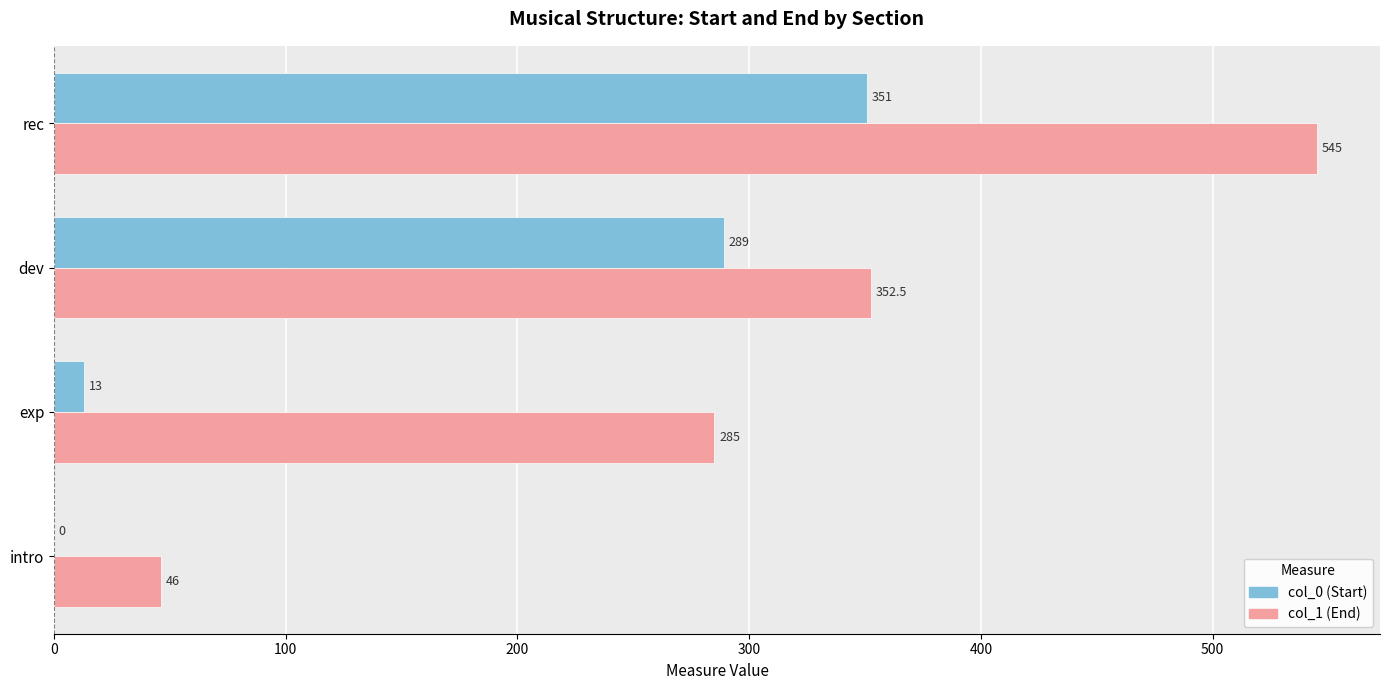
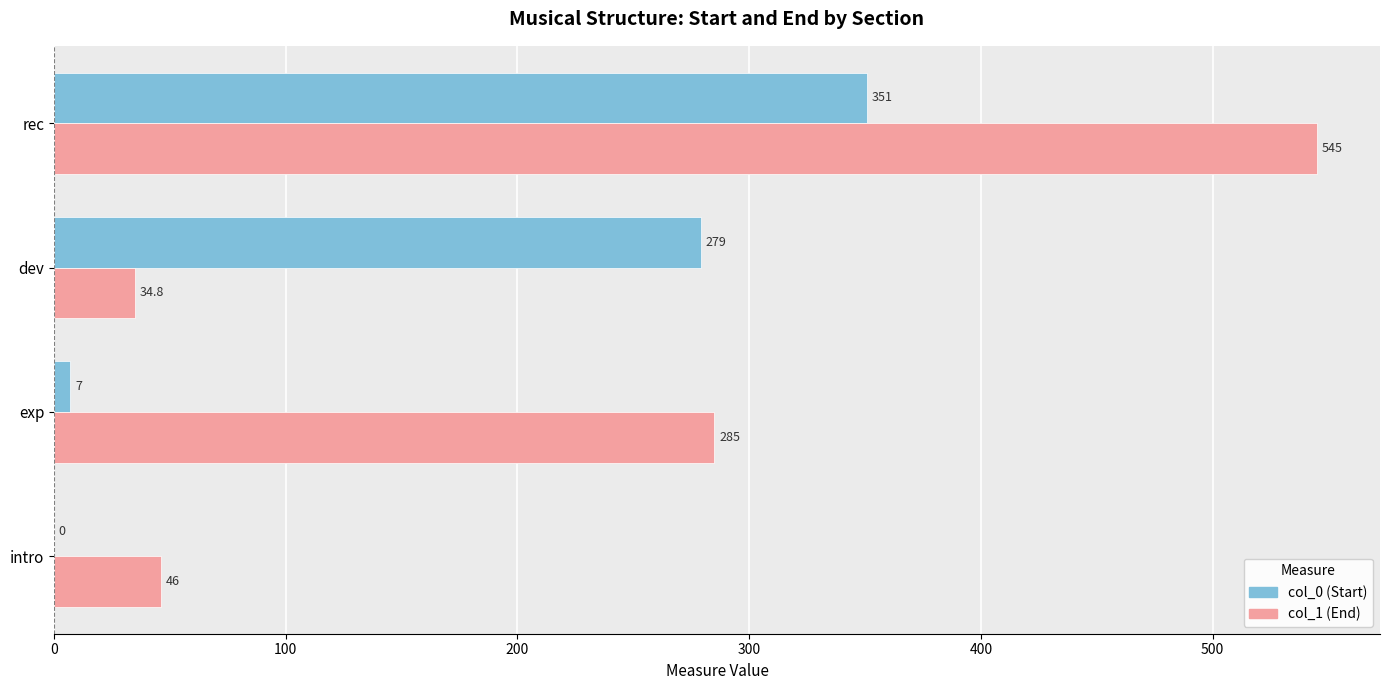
  {
    "col_0 (Start)": {
      "rec": 351,
-     "dev": 289,
-     "exp": 13,
+     "dev": 279,
+     "exp": 7,
      "intro": 0
    },
    "col_1 (End)": {
      "rec": 545,
-     "dev": 352.5,
+     "dev": 34.8,
      "exp": 285,
      "intro": 46
    }
  }
